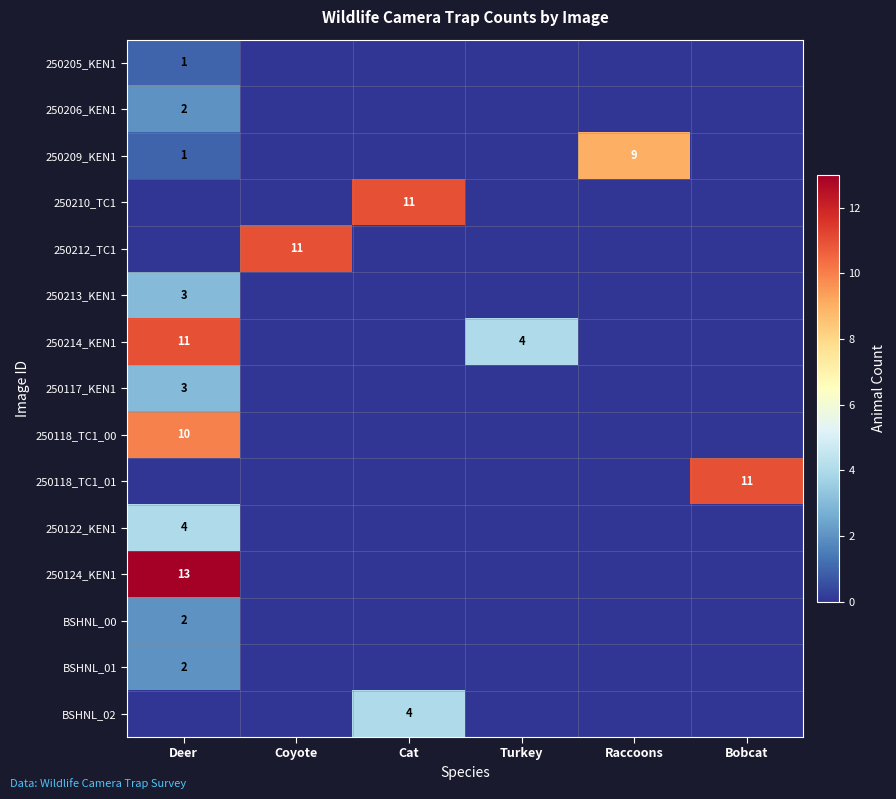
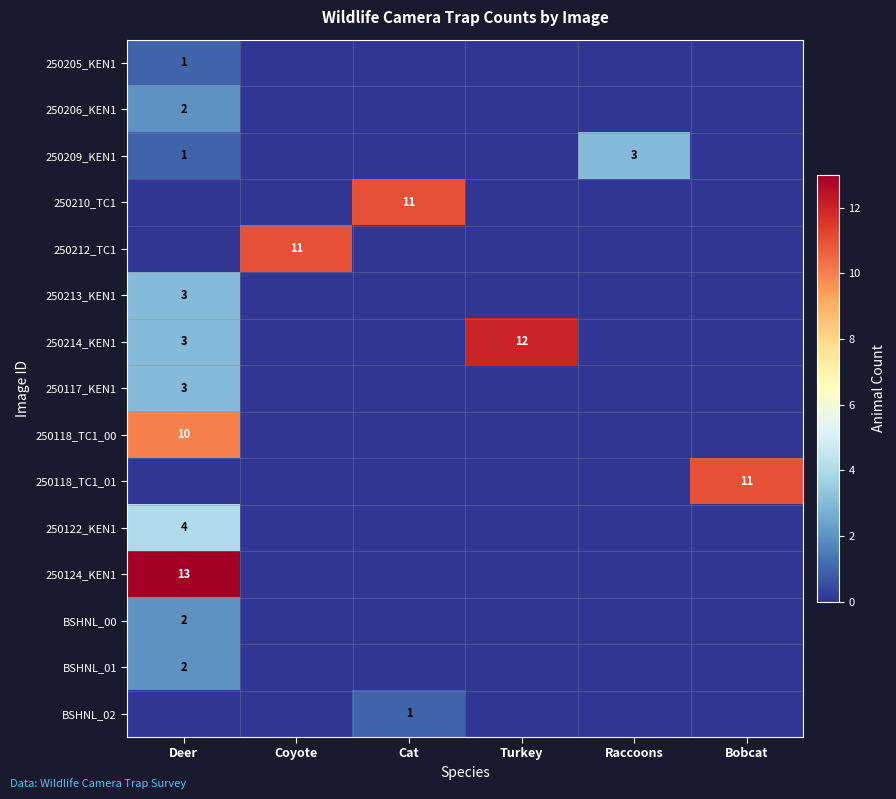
  {
    "250205_KEN1": {
      "Deer": 1
    },
    "250206_KEN1": {
      "Deer": 2
    },
    "250209_KEN1": {
      "Deer": 1,
-     "Raccoons": 9
+     "Raccoons": 3
    },
    "250210_TC1": {
      "Cat": 11
    },
    "250212_TC1": {
      "Coyote": 11
    },
    "250213_KEN1": {
      "Deer": 3
    },
    "250214_KEN1": {
-     "Deer": 11,
-     "Turkey": 4
+     "Deer": 3,
+     "Turkey": 12
    },
    "250117_KEN1": {
      "Deer": 3
    },
    "250118_TC1_00": {
      "Deer": 10
    },
    "250118_TC1_01": {
      "Bobcat": 11
    },
    "250122_KEN1": {
      "Deer": 4
    },
    "250124_KEN1": {
      "Deer": 13
    },
    "BSHNL_00": {
      "Deer": 2
    },
    "BSHNL_01": {
      "Deer": 2
    },
    "BSHNL_02": {
-     "Cat": 4
+     "Cat": 1
    }
  }
